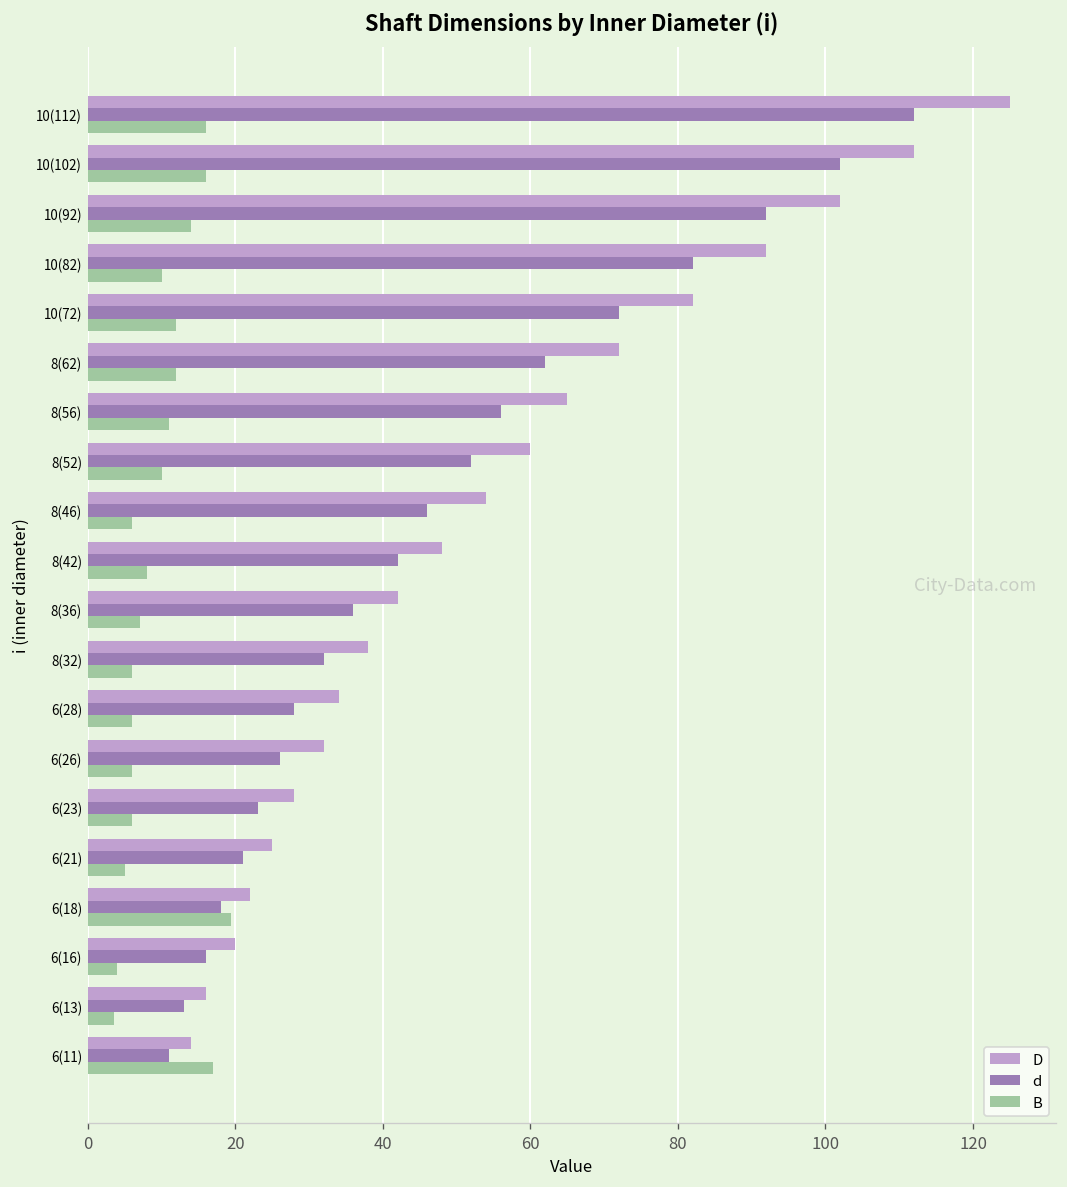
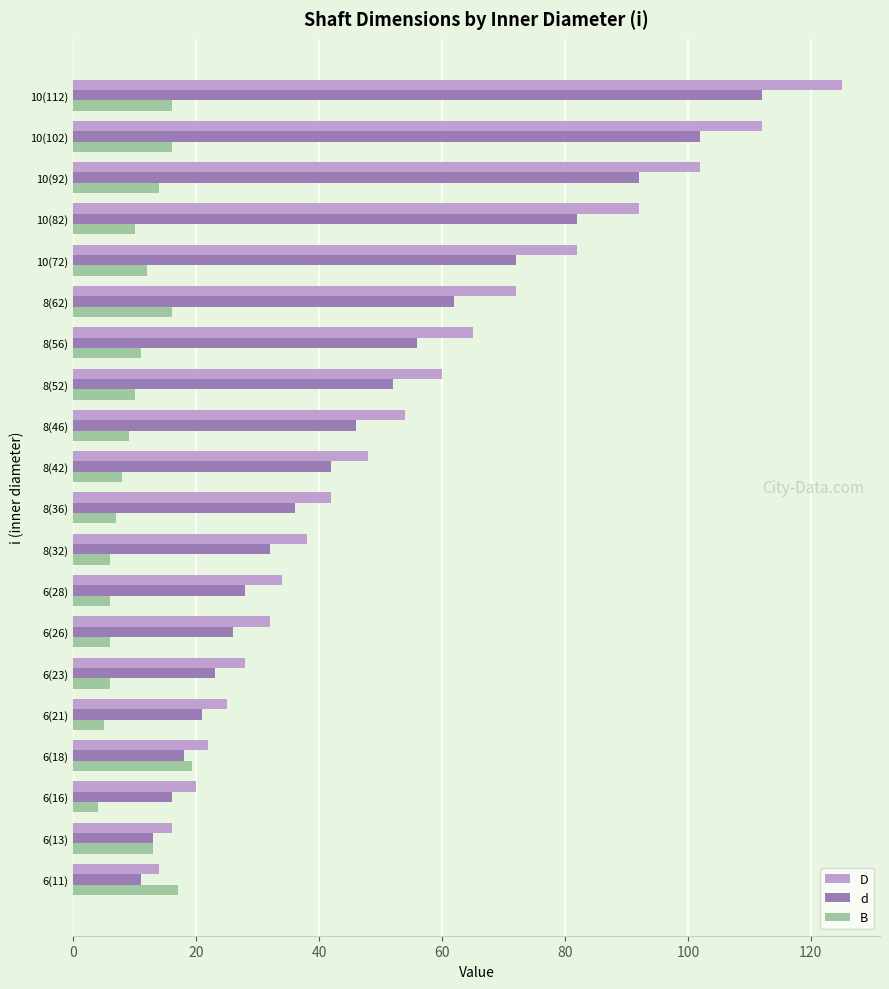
  {
    "B": {
      "10(112)": 16,
      "10(102)": 16,
      "10(92)": 14,
      "10(82)": 10,
      "10(72)": 12,
-     "8(62)": 12,
+     "8(62)": 16,
      "8(56)": 11,
      "8(52)": 10,
-     "8(46)": 6,
+     "8(46)": 9,
      "8(42)": 8,
      "8(36)": 7,
      "8(32)": 6,
      "6(28)": 6,
      "6(26)": 6,
      "6(23)": 6,
      "6(21)": 5,
      "6(18)": 19,
      "6(16)": 4,
-     "6(13)": 4,
+     "6(13)": 13,
      "6(11)": 17
    }
  }
